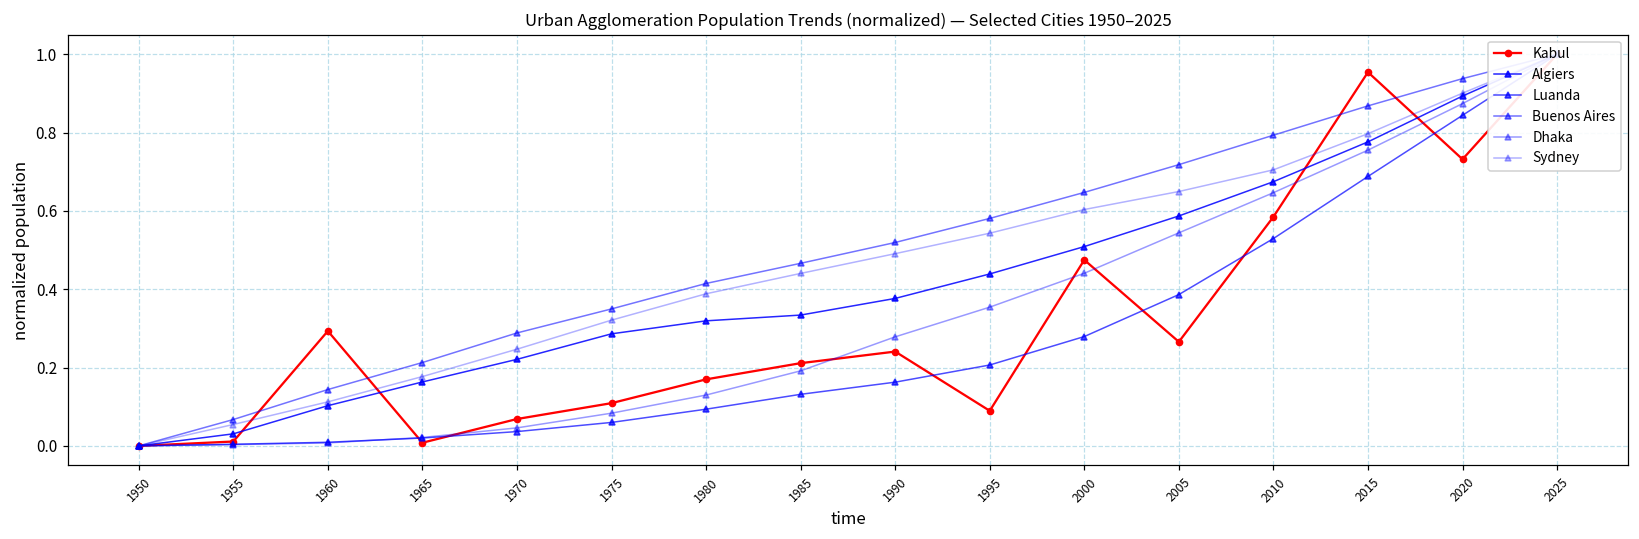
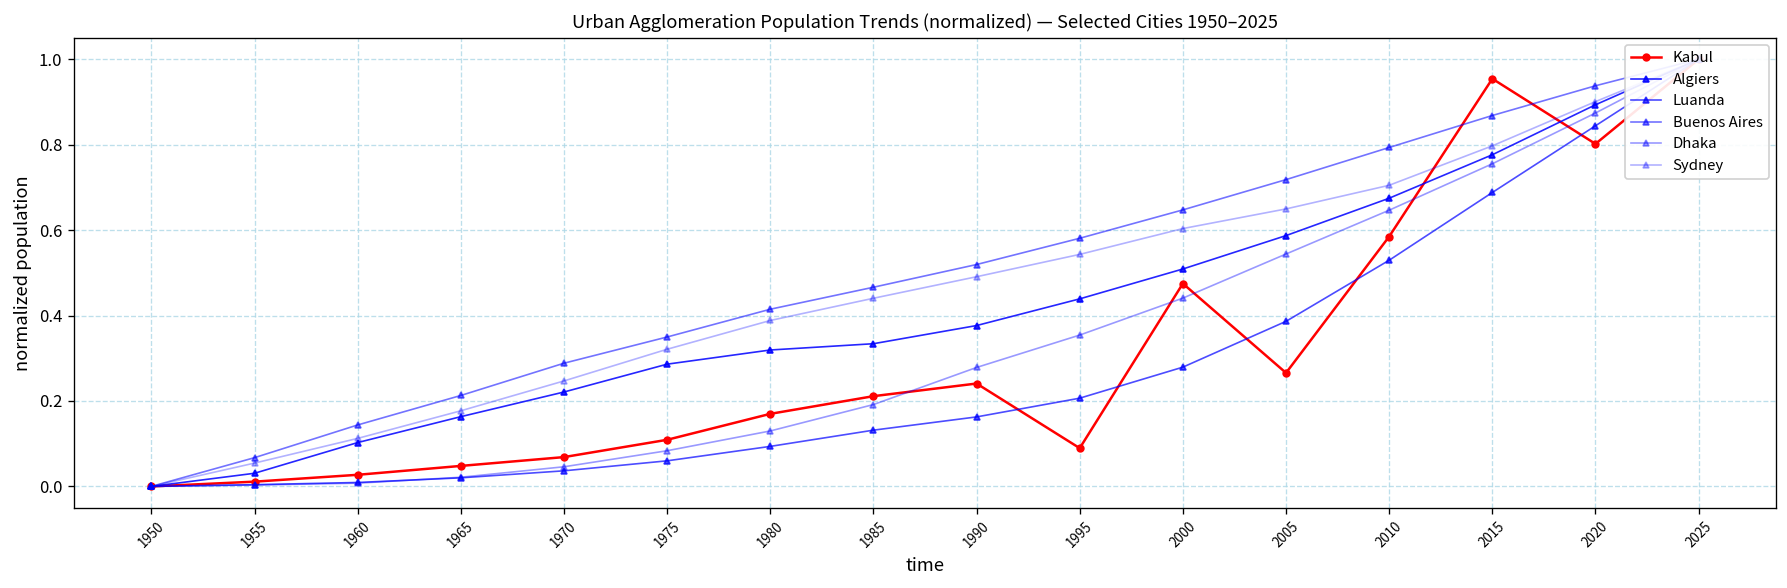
  {
    "Kabul": {
-     "1960": 0.29,
-     "1965": 0.01,
+     "1960": 0.03,
+     "1965": 0.05,
      "1970": 0.07,
      "1975": 0.11,
      "1980": 0.17,
      "1985": 0.21,
      "1990": 0.24,
      "1995": 0.09,
      "2000": 0.47,
      "2005": 0.27,
      "2010": 0.58,
      "2015": 0.95,
-     "2020": 0.73
+     "2020": 0.80
    }
  }
